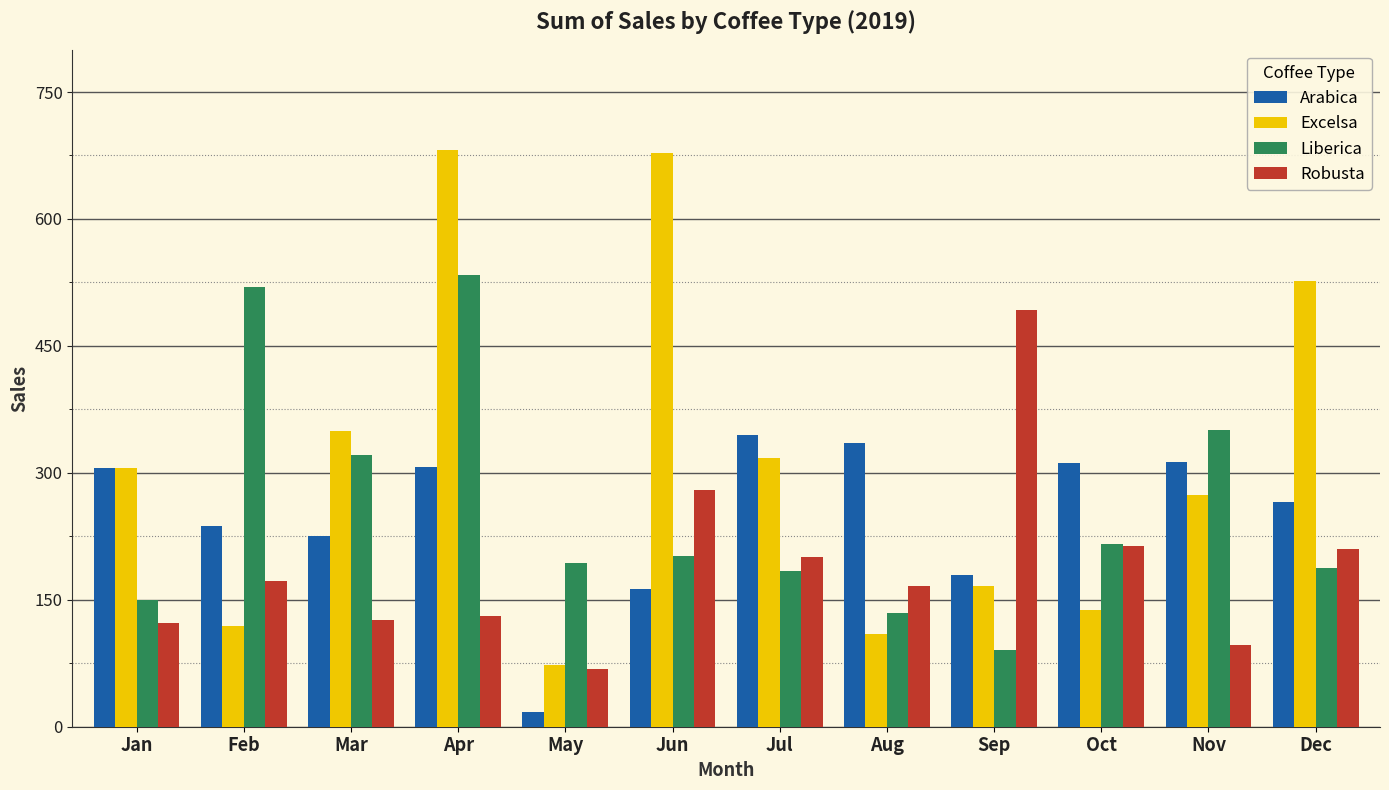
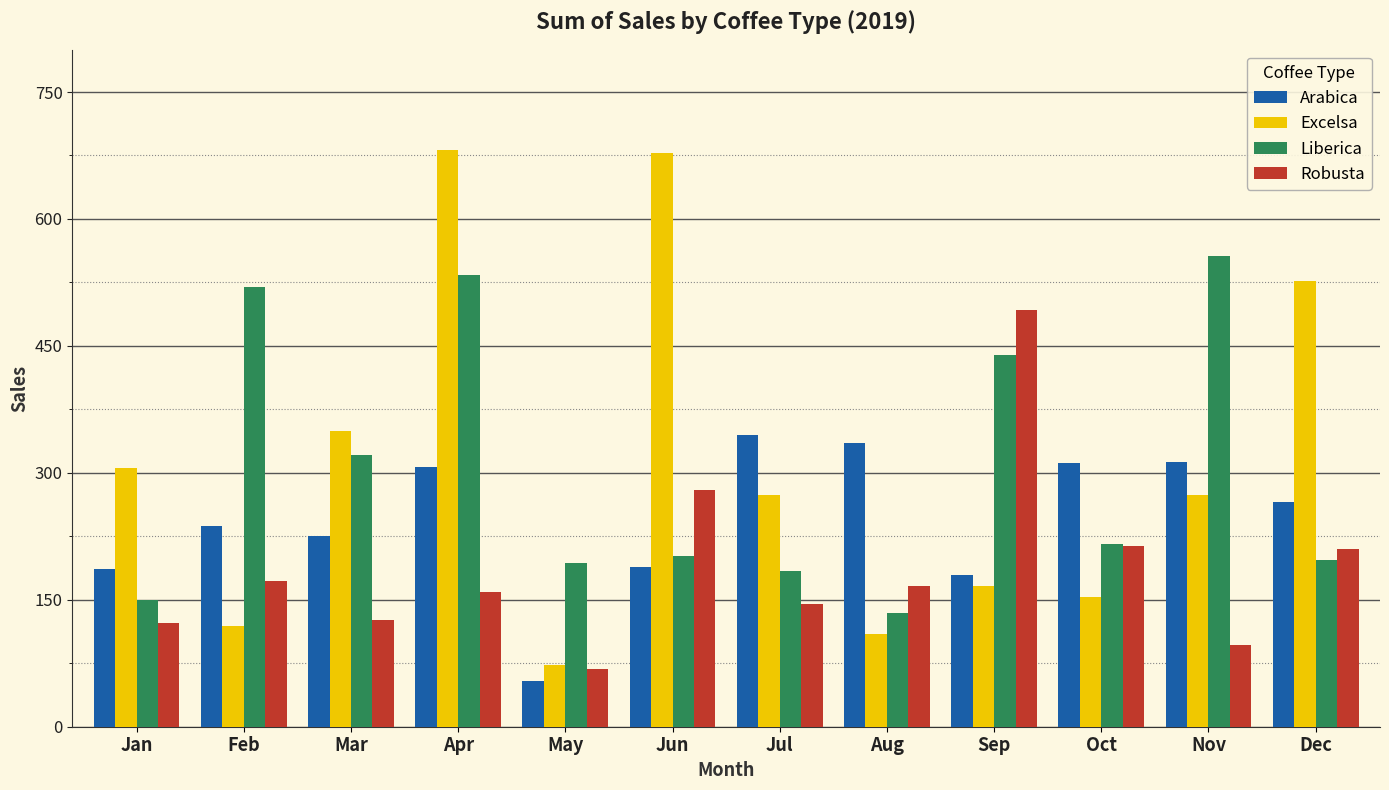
  {
    "Arabica": {
-     "Jan": 310,
+     "Jan": 190,
      "Feb": 240,
      "Mar": 220,
      "Apr": 310,
-     "May": 20,
-     "Jun": 160,
+     "May": 50,
+     "Jun": 190,
      "Jul": 350,
      "Aug": 330,
      "Sep": 180,
      "Oct": 310,
      "Nov": 310,
      "Dec": 270
    },
    "Excelsa": {
      "Jan": 310,
      "Feb": 120,
      "Mar": 350,
      "Apr": 680,
      "May": 70,
      "Jun": 680,
-     "Jul": 320,
+     "Jul": 270,
      "Aug": 110,
      "Sep": 170,
-     "Oct": 140,
+     "Oct": 150,
      "Nov": 270,
      "Dec": 530
    },
    "Liberica": {
      "Jan": 150,
      "Feb": 520,
      "Mar": 320,
      "Apr": 530,
      "May": 190,
      "Jun": 200,
      "Jul": 180,
      "Aug": 130,
-     "Sep": 90,
+     "Sep": 440,
      "Oct": 220,
-     "Nov": 350,
-     "Dec": 190
+     "Nov": 560,
+     "Dec": 200
    },
    "Robusta": {
      "Jan": 120,
      "Feb": 170,
      "Mar": 130,
-     "Apr": 130,
+     "Apr": 160,
      "May": 70,
      "Jun": 280,
-     "Jul": 200,
+     "Jul": 150,
      "Aug": 170,
      "Sep": 490,
      "Oct": 210,
      "Nov": 100,
      "Dec": 210
    }
  }
